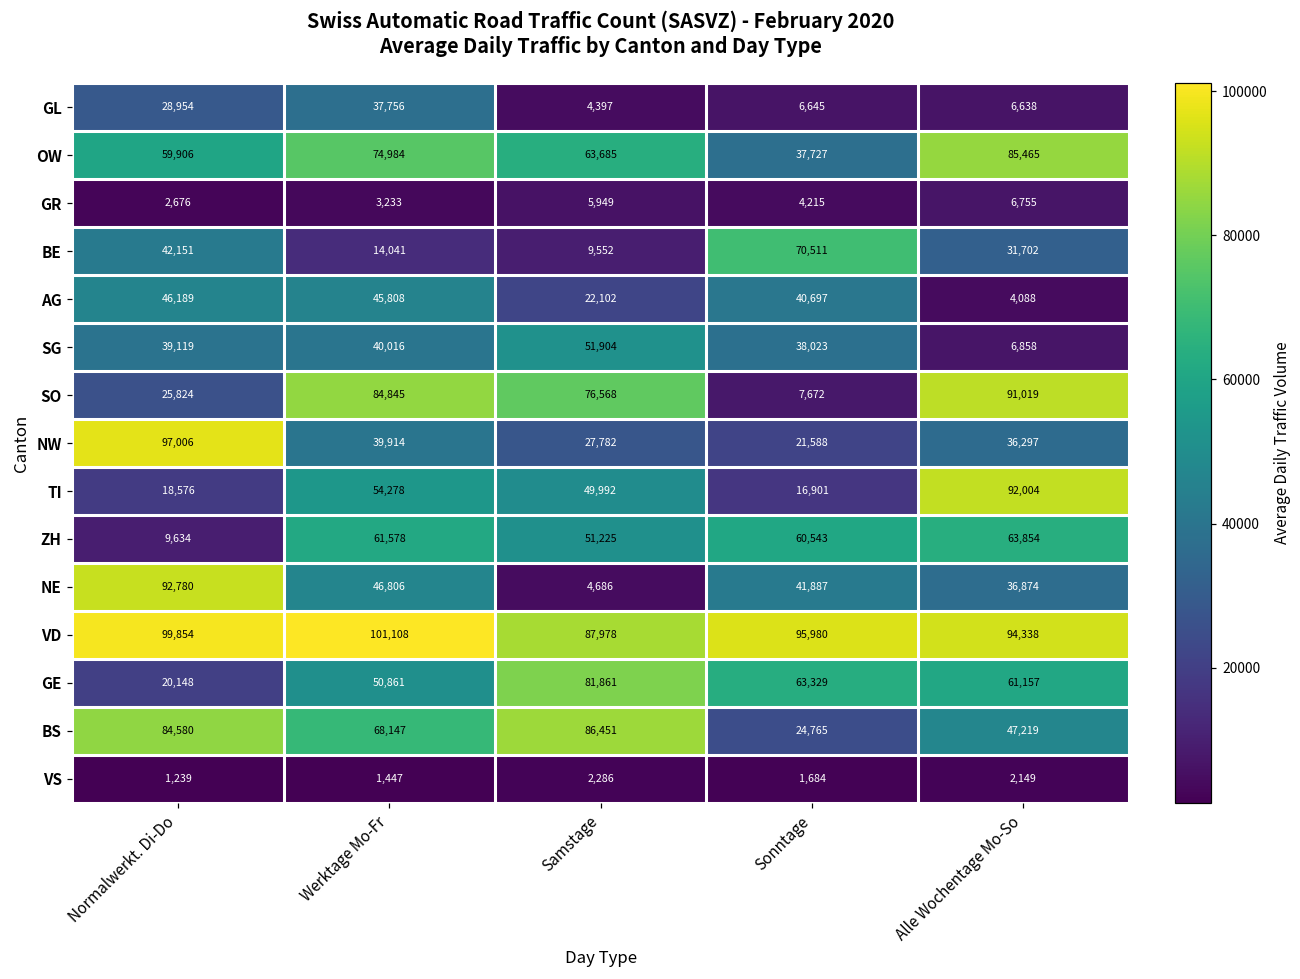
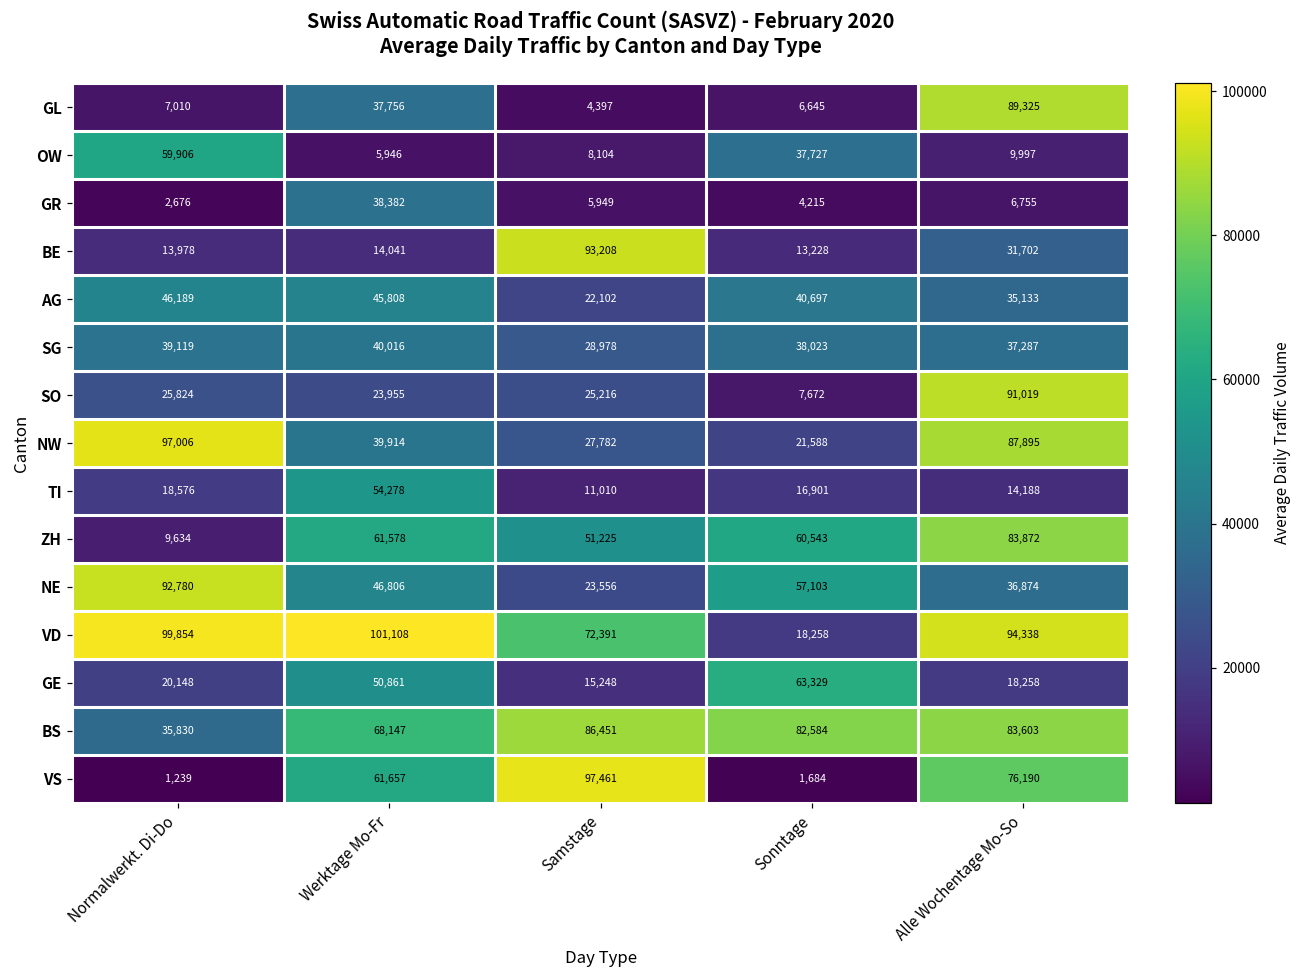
  {
    "GL": {
-     "Normalwerkt. Di-Do": "28,954",
+     "Normalwerkt. Di-Do": "7,010",
      "Werktage Mo-Fr": "37,756",
      "Samstage": "4,397",
      "Sonntage": "6,645",
-     "Alle Wochentage Mo-So": "6,638"
+     "Alle Wochentage Mo-So": "89,325"
    },
    "OW": {
      "Normalwerkt. Di-Do": "59,906",
-     "Werktage Mo-Fr": "74,984",
-     "Samstage": "63,685",
+     "Werktage Mo-Fr": "5,946",
+     "Samstage": "8,104",
      "Sonntage": "37,727",
-     "Alle Wochentage Mo-So": "85,465"
+     "Alle Wochentage Mo-So": "9,997"
    },
    "GR": {
      "Normalwerkt. Di-Do": "2,676",
-     "Werktage Mo-Fr": "3,233",
+     "Werktage Mo-Fr": "38,382",
      "Samstage": "5,949",
      "Sonntage": "4,215",
      "Alle Wochentage Mo-So": "6,755"
    },
    "BE": {
-     "Normalwerkt. Di-Do": "42,151",
+     "Normalwerkt. Di-Do": "13,978",
      "Werktage Mo-Fr": "14,041",
-     "Samstage": "9,552",
-     "Sonntage": "70,511",
+     "Samstage": "93,208",
+     "Sonntage": "13,228",
      "Alle Wochentage Mo-So": "31,702"
    },
    "AG": {
      "Normalwerkt. Di-Do": "46,189",
      "Werktage Mo-Fr": "45,808",
      "Samstage": "22,102",
      "Sonntage": "40,697",
-     "Alle Wochentage Mo-So": "4,088"
+     "Alle Wochentage Mo-So": "35,133"
    },
    "SG": {
      "Normalwerkt. Di-Do": "39,119",
      "Werktage Mo-Fr": "40,016",
-     "Samstage": "51,904",
+     "Samstage": "28,978",
      "Sonntage": "38,023",
-     "Alle Wochentage Mo-So": "6,858"
+     "Alle Wochentage Mo-So": "37,287"
    },
    "SO": {
      "Normalwerkt. Di-Do": "25,824",
-     "Werktage Mo-Fr": "84,845",
-     "Samstage": "76,568",
+     "Werktage Mo-Fr": "23,955",
+     "Samstage": "25,216",
      "Sonntage": "7,672",
      "Alle Wochentage Mo-So": "91,019"
    },
    "NW": {
      "Normalwerkt. Di-Do": "97,006",
      "Werktage Mo-Fr": "39,914",
      "Samstage": "27,782",
      "Sonntage": "21,588",
-     "Alle Wochentage Mo-So": "36,297"
+     "Alle Wochentage Mo-So": "87,895"
    },
    "TI": {
      "Normalwerkt. Di-Do": "18,576",
      "Werktage Mo-Fr": "54,278",
-     "Samstage": "49,992",
+     "Samstage": "11,010",
      "Sonntage": "16,901",
-     "Alle Wochentage Mo-So": "92,004"
+     "Alle Wochentage Mo-So": "14,188"
    },
    "ZH": {
      "Normalwerkt. Di-Do": "9,634",
      "Werktage Mo-Fr": "61,578",
      "Samstage": "51,225",
      "Sonntage": "60,543",
-     "Alle Wochentage Mo-So": "63,854"
+     "Alle Wochentage Mo-So": "83,872"
    },
    "NE": {
      "Normalwerkt. Di-Do": "92,780",
      "Werktage Mo-Fr": "46,806",
-     "Samstage": "4,686",
-     "Sonntage": "41,887",
+     "Samstage": "23,556",
+     "Sonntage": "57,103",
      "Alle Wochentage Mo-So": "36,874"
    },
    "VD": {
      "Normalwerkt. Di-Do": "99,854",
      "Werktage Mo-Fr": "101,108",
-     "Samstage": "87,978",
-     "Sonntage": "95,980",
+     "Samstage": "72,391",
+     "Sonntage": "18,258",
      "Alle Wochentage Mo-So": "94,338"
    },
    "GE": {
      "Normalwerkt. Di-Do": "20,148",
      "Werktage Mo-Fr": "50,861",
-     "Samstage": "81,861",
+     "Samstage": "15,248",
      "Sonntage": "63,329",
-     "Alle Wochentage Mo-So": "61,157"
+     "Alle Wochentage Mo-So": "18,258"
    },
    "BS": {
-     "Normalwerkt. Di-Do": "84,580",
+     "Normalwerkt. Di-Do": "35,830",
      "Werktage Mo-Fr": "68,147",
      "Samstage": "86,451",
-     "Sonntage": "24,765",
-     "Alle Wochentage Mo-So": "47,219"
+     "Sonntage": "82,584",
+     "Alle Wochentage Mo-So": "83,603"
    },
    "VS": {
      "Normalwerkt. Di-Do": "1,239",
-     "Werktage Mo-Fr": "1,447",
-     "Samstage": "2,286",
+     "Werktage Mo-Fr": "61,657",
+     "Samstage": "97,461",
      "Sonntage": "1,684",
-     "Alle Wochentage Mo-So": "2,149"
+     "Alle Wochentage Mo-So": "76,190"
    }
  }
